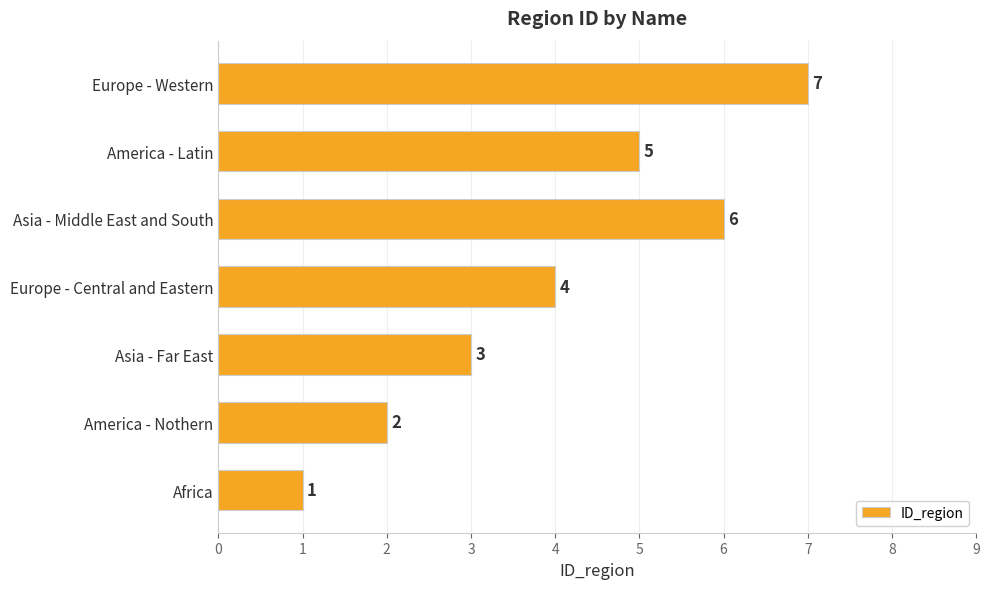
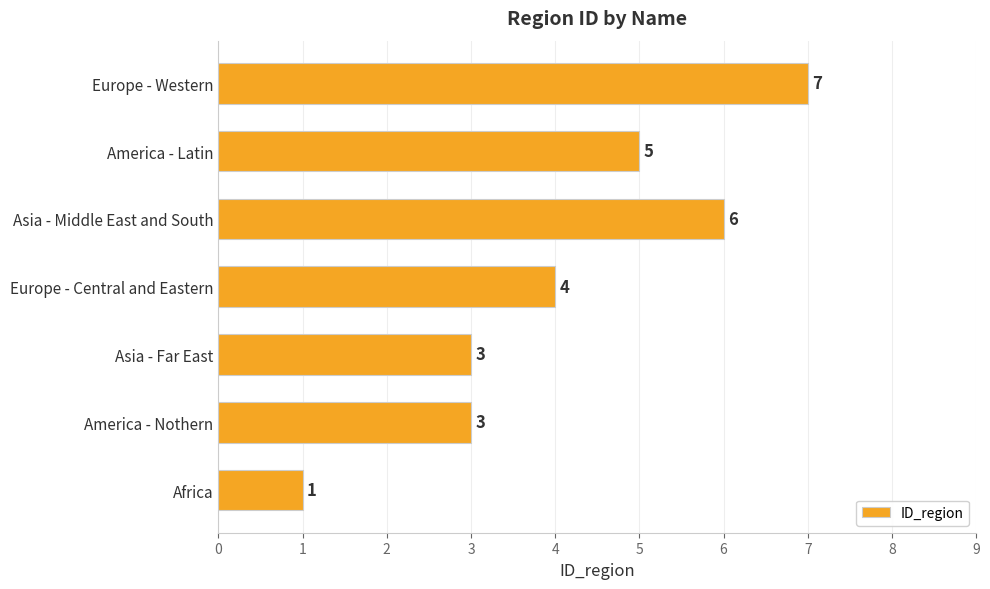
  {
    "Europe - Western": 7,
    "America - Latin": 5,
    "Asia - Middle East and South": 6,
    "Europe - Central and Eastern": 4,
    "Asia - Far East": 3,
-   "America - Nothern": 2,
+   "America - Nothern": 3,
    "Africa": 1
  }
